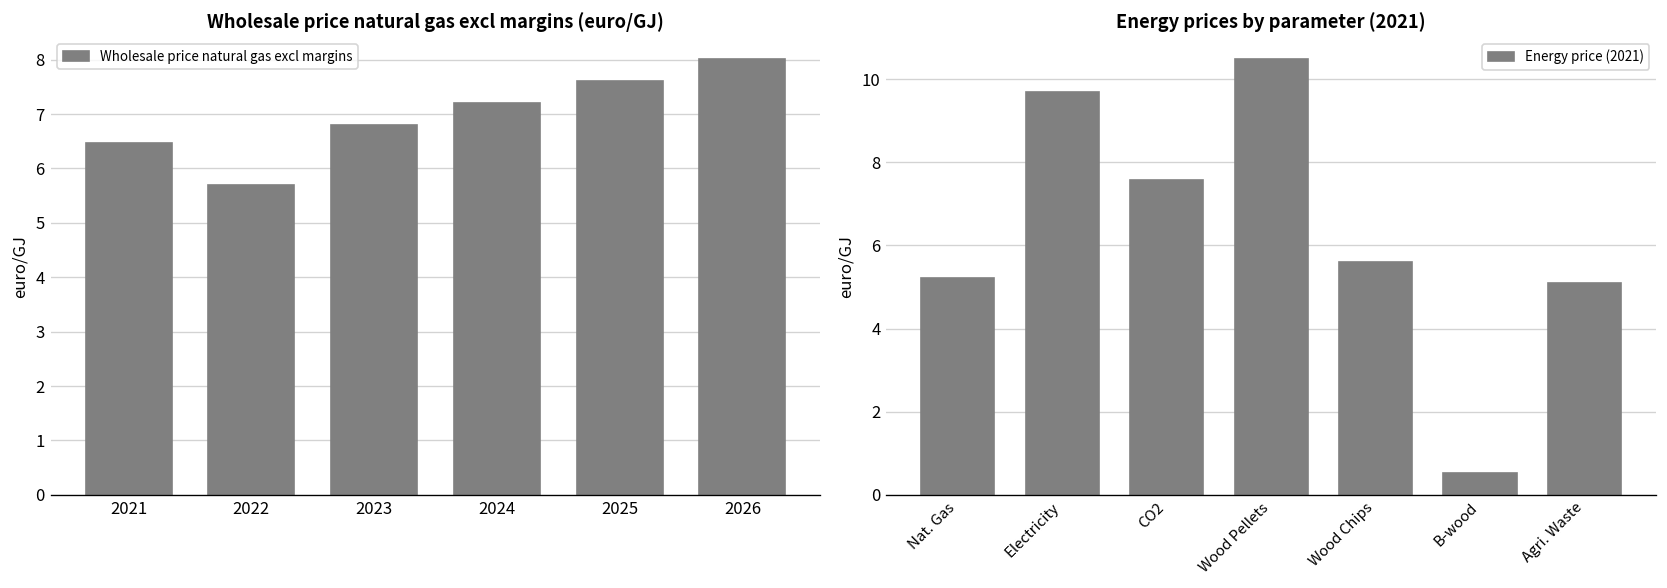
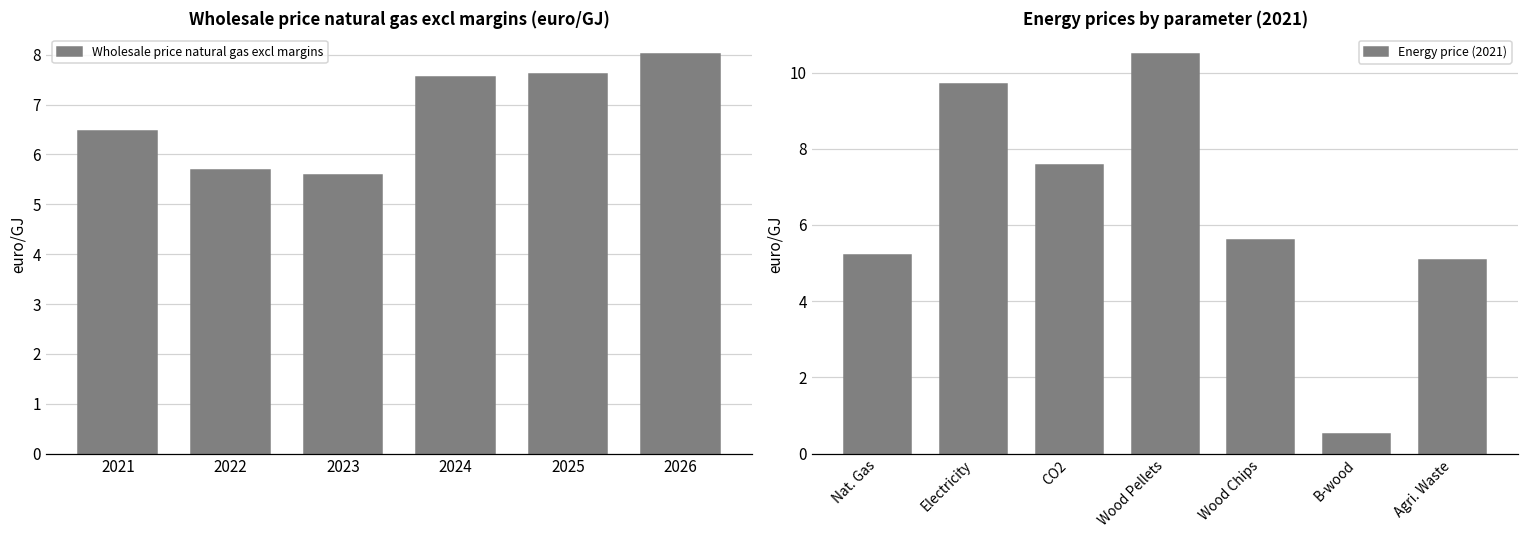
  {
    "Wholesale price natural gas excl margins (euro/GJ)": {
      "2021": 6.5,
      "2022": 5.7,
-     "2023": 6.8,
-     "2024": 7.2,
+     "2023": 5.6,
+     "2024": 7.5,
      "2025": 7.6,
      "2026": 8.0
    },
    "Energy prices by parameter (2021)": {
      "Nat. Gas": 5.2,
      "Electricity": 9.7,
      "CO2": 7.6,
      "Wood Pellets": 10.5,
      "Wood Chips": 5.6,
      "B-wood": 0.5,
      "Agri. Waste": 5.1
    }
  }
